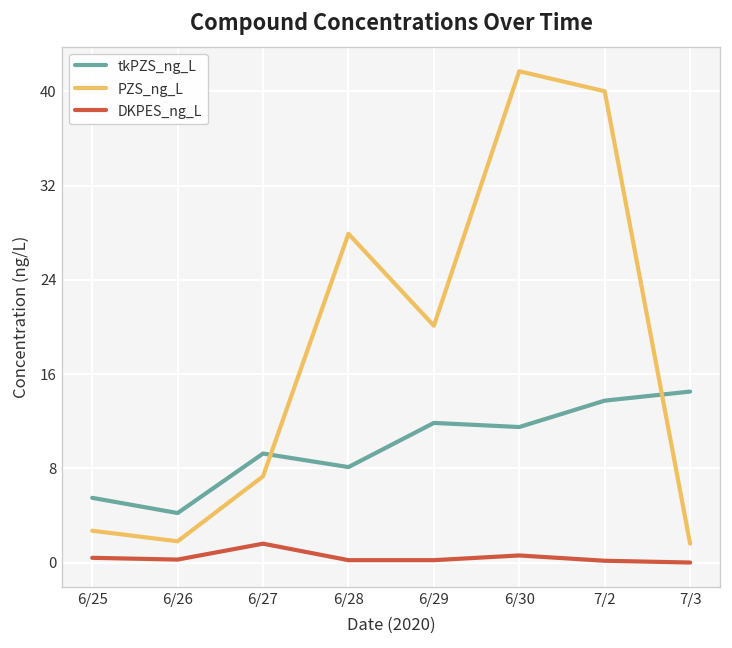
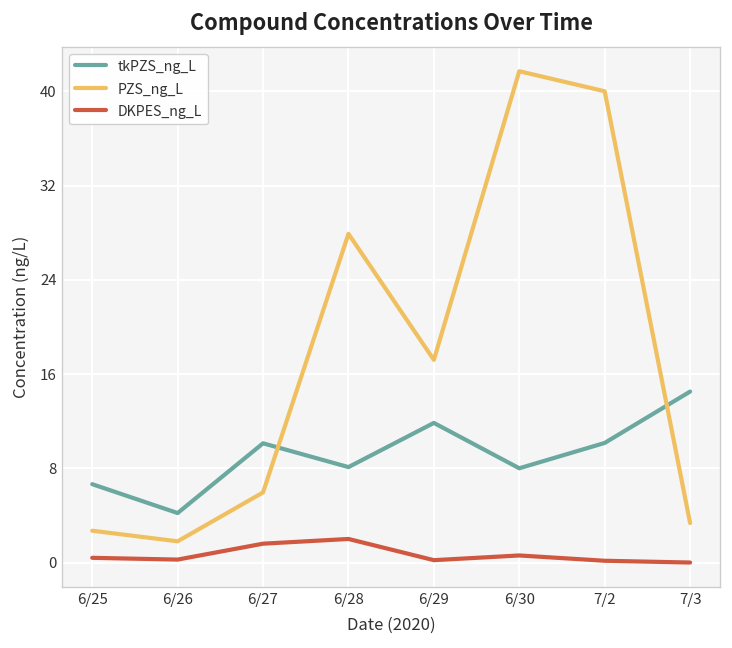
  {
    "tkPZS_ng_L": {
-     "6/25": 5,
+     "6/25": 7,
      "6/26": 4,
-     "6/27": 9,
+     "6/27": 10,
      "6/28": 8,
      "6/29": 12,
-     "6/30": 12,
-     "7/2": 14,
+     "6/30": 8,
+     "7/2": 10,
      "7/3": 15
    },
    "PZS_ng_L": {
      "6/25": 3,
      "6/26": 2,
-     "6/27": 7,
+     "6/27": 6,
      "6/28": 28,
-     "6/29": 20,
+     "6/29": 17,
      "6/30": 42,
      "7/2": 40,
-     "7/3": 2
+     "7/3": 3
    },
    "DKPES_ng_L": {
      "6/25": 0,
      "6/26": 0,
      "6/27": 2,
-     "6/28": 0,
+     "6/28": 2,
      "6/29": 0,
      "6/30": 1,
      "7/2": 0,
      "7/3": 0
    }
  }
